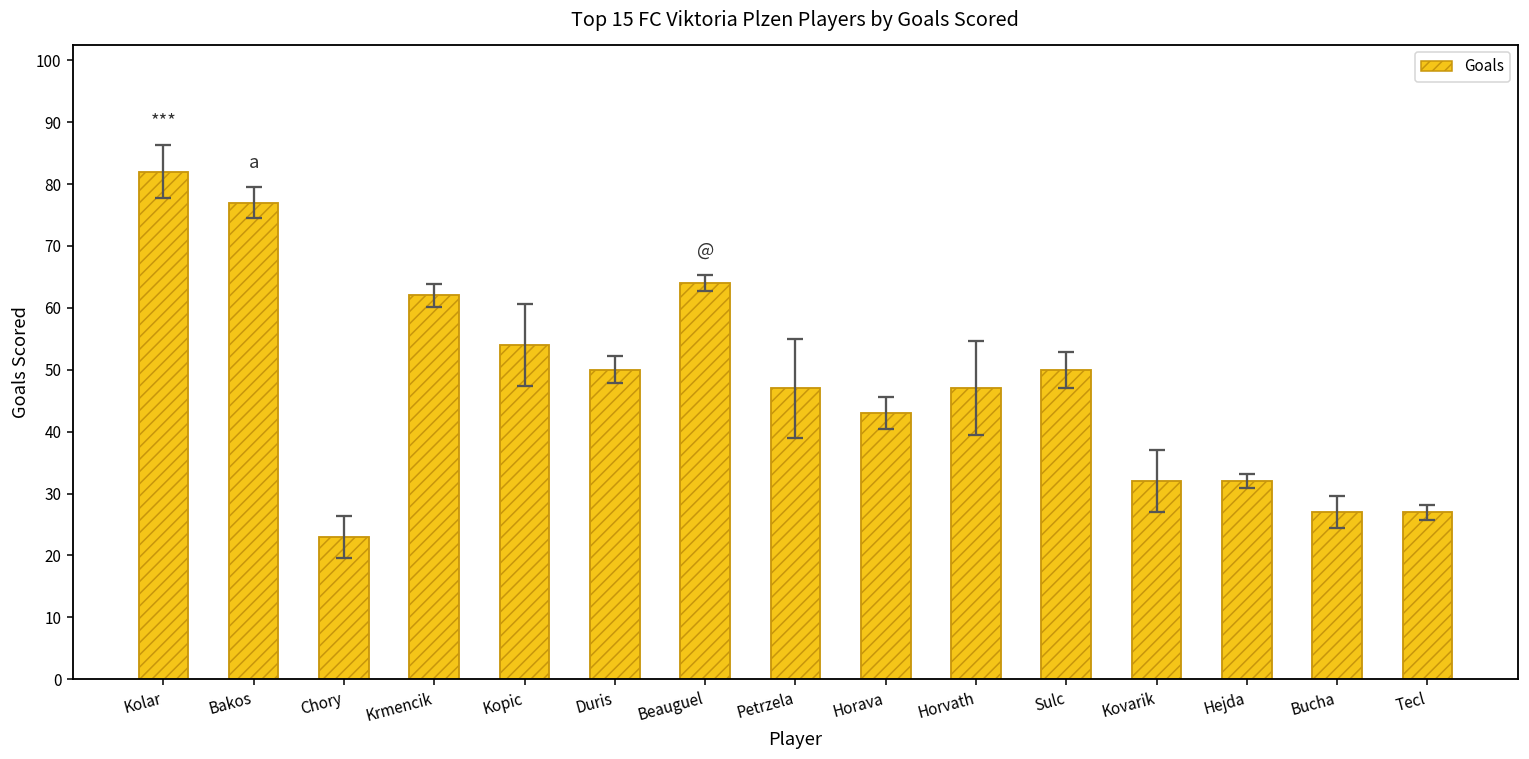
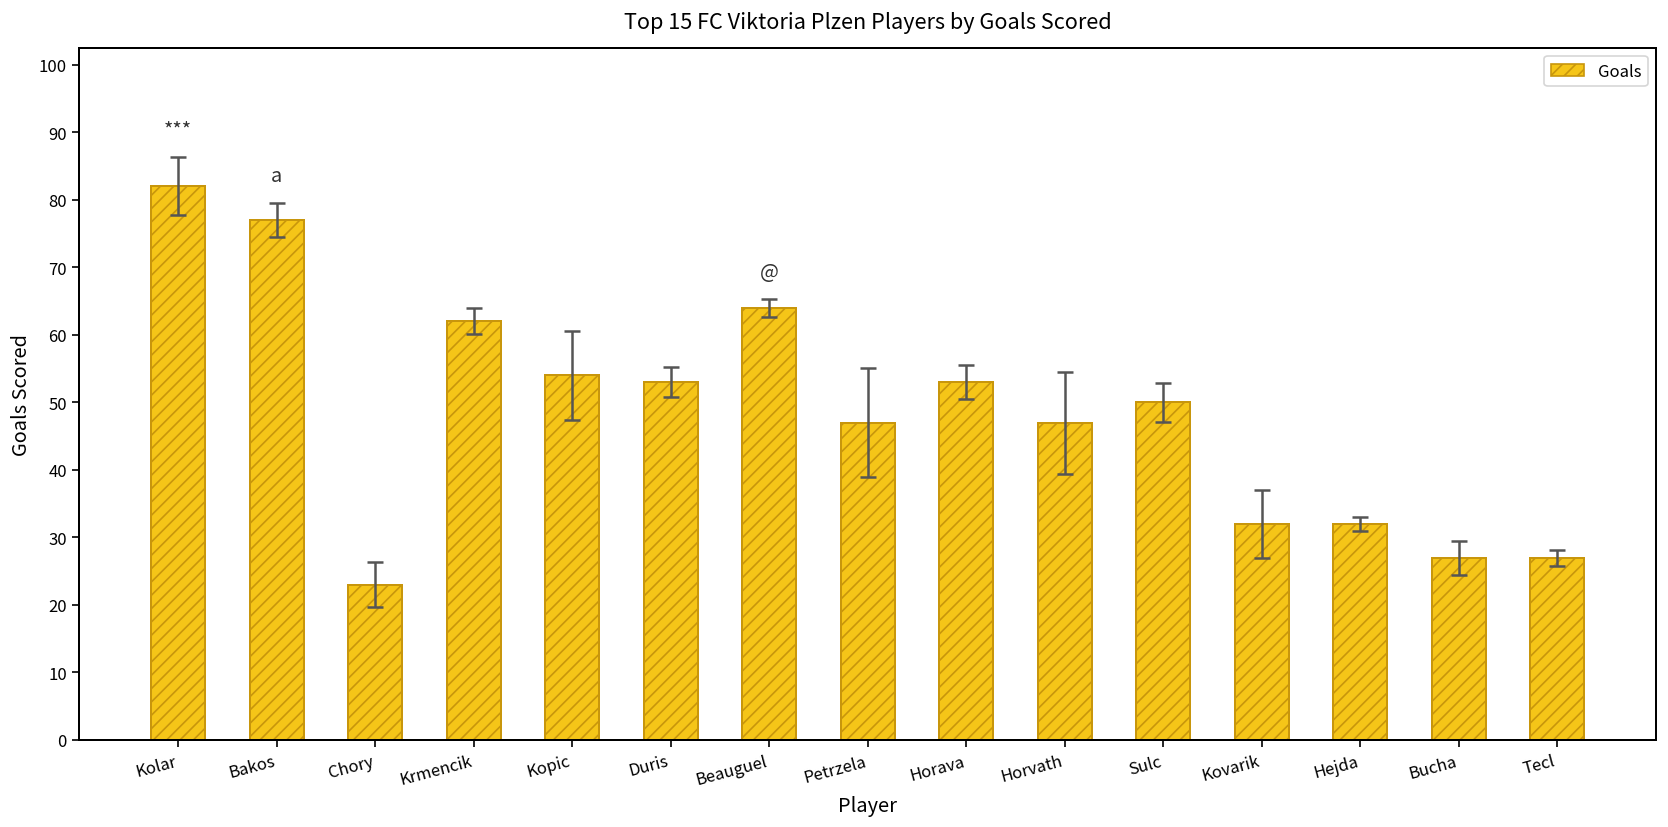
  {
    "Goals": {
      "Kolar": 82,
      "Bakos": 77,
      "Chory": 23,
      "Krmencik": 62,
      "Kopic": 54,
-     "Duris": 50,
+     "Duris": 53,
      "Beauguel": 64,
      "Petrzela": 47,
-     "Horava": 43,
+     "Horava": 53,
      "Horvath": 47,
      "Sulc": 50,
      "Kovarik": 32,
      "Hejda": 32,
      "Bucha": 27,
      "Tecl": 27
    }
  }
